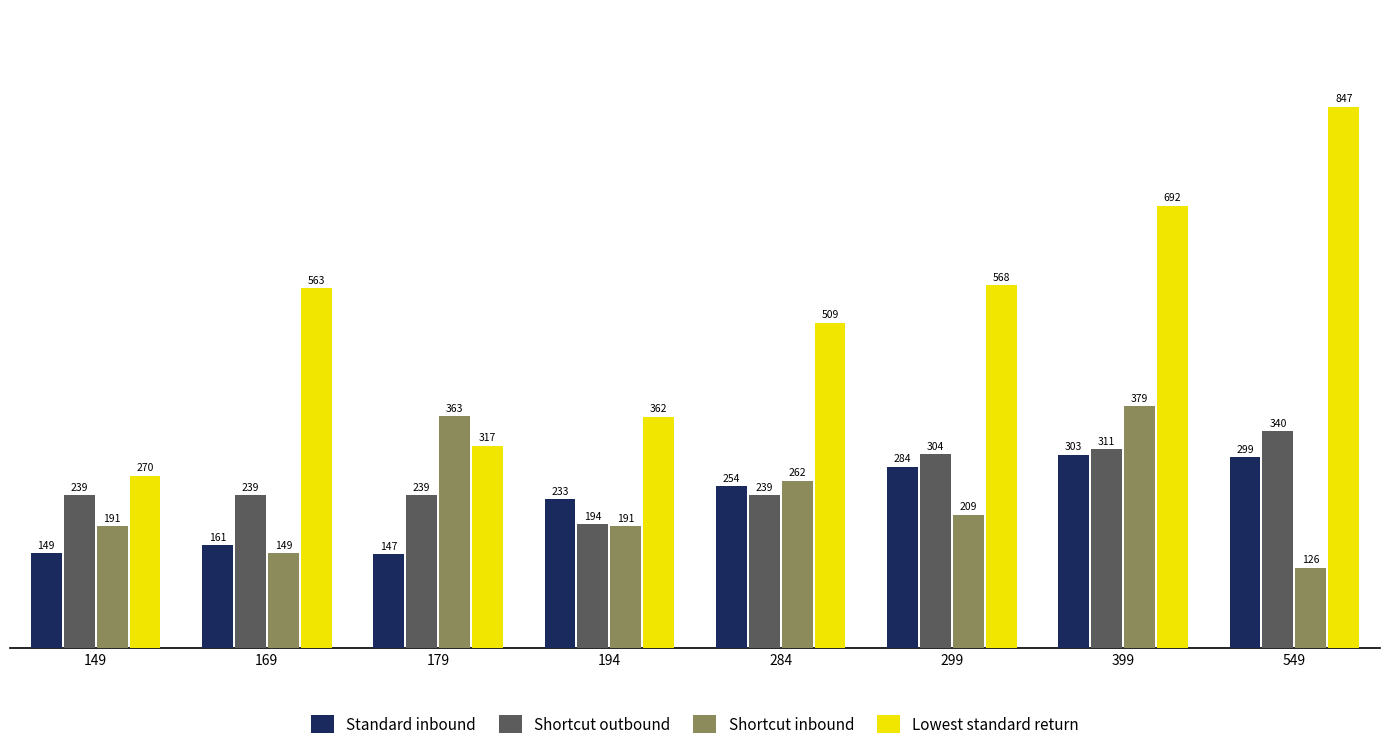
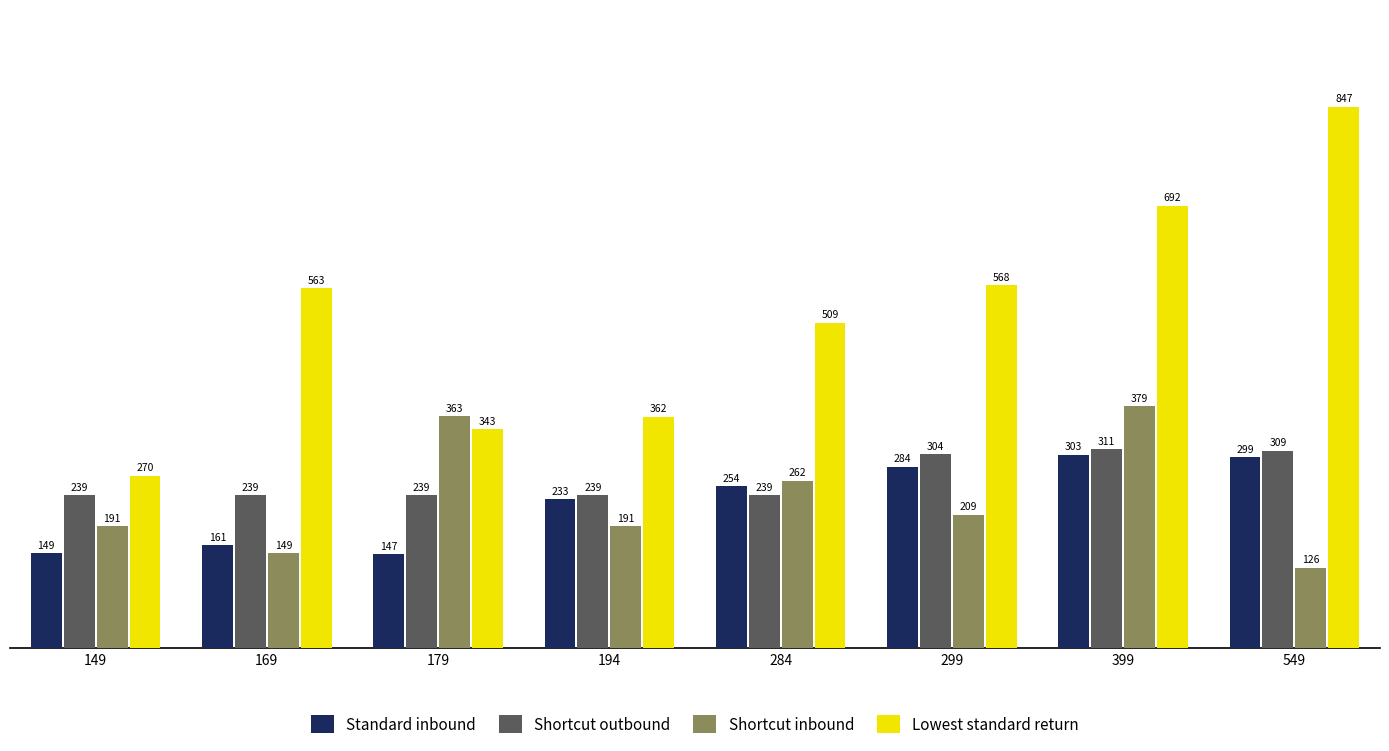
  {
    "Standard inbound": {
      "149": 149,
      "169": 161,
      "179": 147,
      "194": 233,
      "284": 254,
      "299": 284,
      "399": 303,
      "549": 299
    },
    "Shortcut outbound": {
      "149": 239,
      "169": 239,
      "179": 239,
-     "194": 194,
+     "194": 239,
      "284": 239,
      "299": 304,
      "399": 311,
-     "549": 340
+     "549": 309
    },
    "Shortcut inbound": {
      "149": 191,
      "169": 149,
      "179": 363,
      "194": 191,
      "284": 262,
      "299": 209,
      "399": 379,
      "549": 126
    },
    "Lowest standard return": {
      "149": 270,
      "169": 563,
-     "179": 317,
+     "179": 343,
      "194": 362,
      "284": 509,
      "299": 568,
      "399": 692,
      "549": 847
    }
  }
